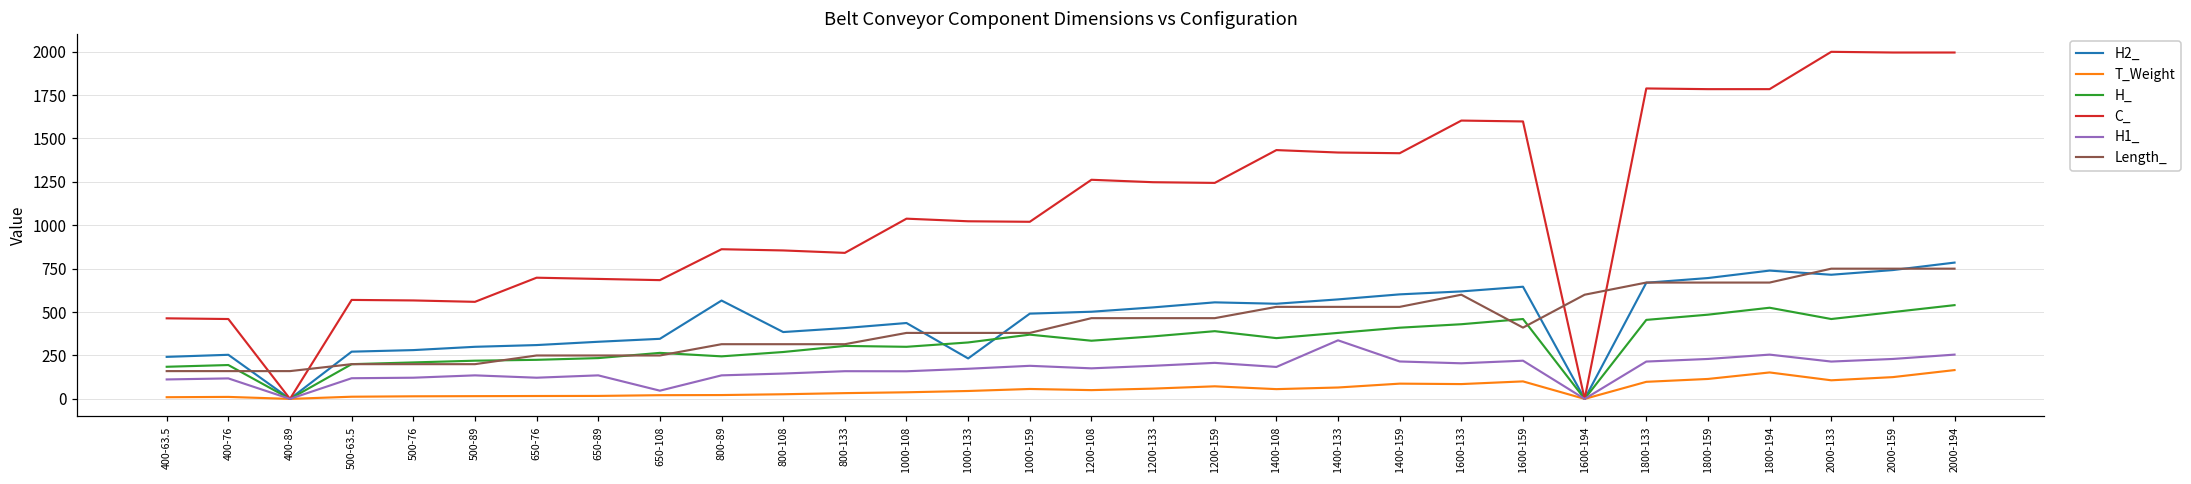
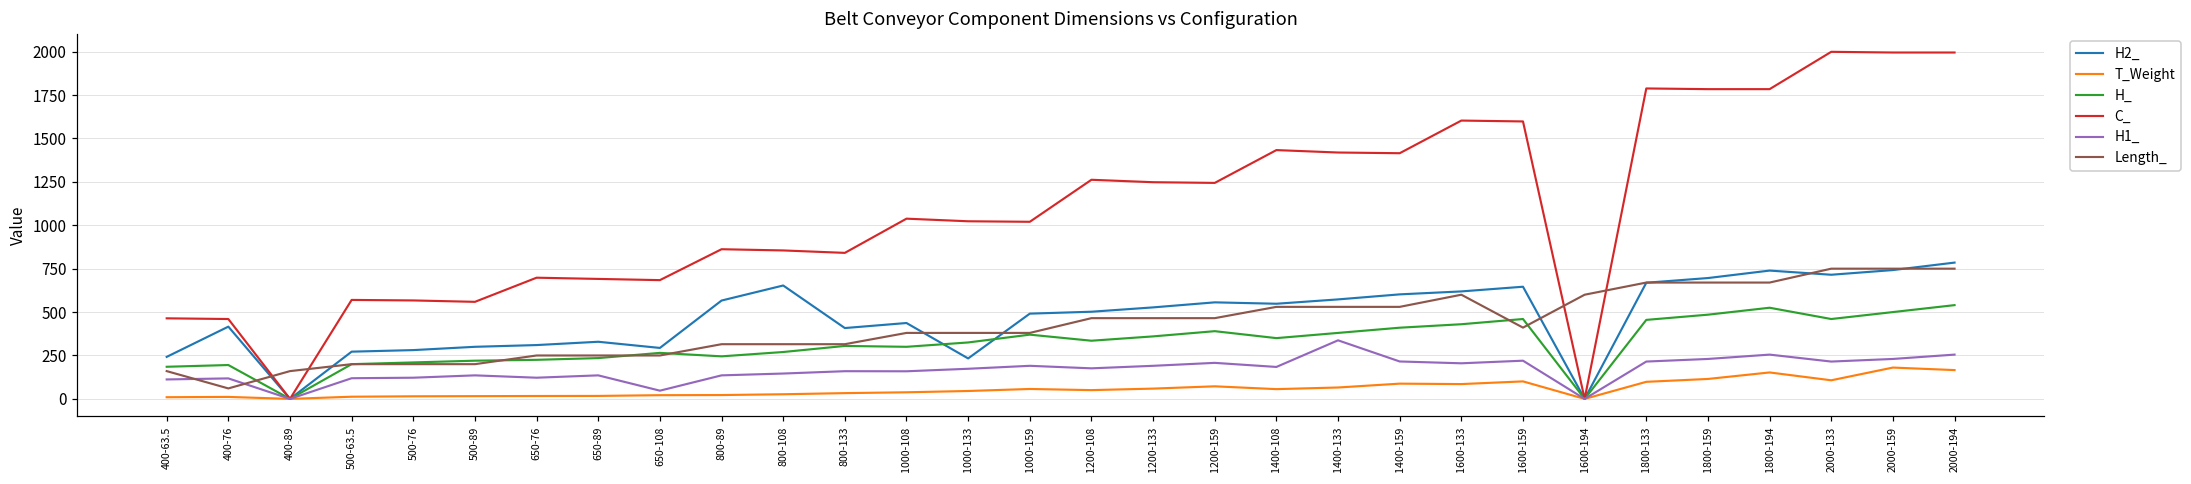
  {
    "H2_": {
      "400-63.5": 240,
-     "400-76": 250,
+     "400-76": 420,
      "500-63.5": 270,
      "500-76": 280,
      "500-89": 300,
      "650-76": 310,
      "650-89": 330,
-     "650-108": 350,
+     "650-108": 290,
      "800-89": 570,
-     "800-108": 390,
+     "800-108": 650,
      "800-133": 410,
      "1000-108": 440,
      "1000-133": 230,
      "1000-159": 490,
      "1200-108": 500,
      "1200-133": 530,
      "1200-159": 560,
      "1400-108": 550,
      "1400-133": 570,
      "1400-159": 600,
      "1600-133": 620,
      "1600-159": 650,
      "1800-159": 700,
      "1800-194": 740,
      "2000-133": 720,
      "2000-194": 790
    },
    "T_Weight": {
      "400-63.5": 10,
      "400-76": 10,
      "500-63.5": 10,
      "500-76": 10,
      "500-89": 20,
      "650-76": 20,
      "650-89": 20,
      "650-108": 20,
      "800-89": 20,
      "800-108": 30,
      "800-133": 30,
      "1000-108": 40,
      "1000-133": 50,
      "1000-159": 60,
      "1200-108": 50,
      "1200-133": 60,
      "1200-159": 70,
      "1400-108": 60,
      "1400-133": 70,
      "1400-159": 90,
      "1600-133": 90,
      "1600-159": 100,
      "1800-133": 100,
      "1800-159": 110,
      "1800-194": 150,
      "2000-133": 110,
-     "2000-159": 130,
+     "2000-159": 180,
      "2000-194": 170
    },
    "H_": {
      "400-63.5": 190,
      "400-76": 200,
      "500-89": 220,
      "650-76": 230,
      "800-89": 250,
      "800-108": 270,
      "1000-108": 300,
      "1000-133": 330,
      "1200-108": 340,
      "1200-133": 360,
      "1200-159": 390,
      "1400-108": 350,
      "1400-133": 380,
      "1400-159": 410,
      "1600-133": 430,
      "1600-159": 460,
      "1800-133": 460,
      "1800-159": 490,
      "1800-194": 530,
      "2000-133": 460,
      "2000-159": 500,
      "2000-194": 540
    },
    "C_": {
      "400-63.5": 460,
      "400-76": 460,
      "500-63.5": 570,
      "500-76": 570,
      "500-89": 560,
      "650-76": 700,
      "650-89": 690,
      "650-108": 680,
      "800-89": 860,
      "800-108": 860,
      "800-133": 840,
      "1000-108": 1040,
      "1000-133": 1020,
      "1000-159": 1020,
      "1200-108": 1260,
      "1200-133": 1250,
      "1200-159": 1240,
      "1400-108": 1430,
      "1400-133": 1420,
      "1400-159": 1420,
      "1600-133": 1600,
      "1600-159": 1600,
      "1800-133": 1790,
      "1800-159": 1780,
      "1800-194": 1780,
      "2000-133": 2000,
      "2000-159": 2000,
      "2000-194": 2000
    },
    "H1_": {
      "400-63.5": 110,
      "400-76": 120,
      "500-63.5": 120,
      "500-76": 120,
      "500-89": 140,
      "650-76": 120,
      "650-89": 140,
      "650-108": 50,
      "800-89": 140,
      "800-108": 150,
      "800-133": 160,
      "1000-108": 160,
      "1000-133": 170,
      "1000-159": 190,
      "1200-108": 180,
      "1200-133": 190,
      "1200-159": 210,
      "1400-108": 180,
      "1400-133": 340,
      "1400-159": 220,
      "1600-133": 210,
      "1600-159": 220,
      "1800-133": 220,
      "1800-159": 230,
      "1800-194": 260,
      "2000-133": 220,
      "2000-159": 230,
      "2000-194": 260
    },
    "Length_": {
      "400-63.5": 160,
-     "400-76": 160,
+     "400-76": 60,
      "400-89": 160,
      "500-89": 200,
      "650-76": 250,
      "800-89": 320,
      "800-108": 320,
      "1000-108": 380,
      "1000-133": 380,
      "1200-108": 470,
      "1200-133": 470,
      "1200-159": 470,
      "1400-108": 530,
      "1400-133": 530,
      "1400-159": 530,
      "1600-133": 600,
      "1600-159": 410,
      "1600-194": 600,
      "1800-159": 670,
      "1800-194": 670,
      "2000-133": 750,
      "2000-194": 750
    }
  }
